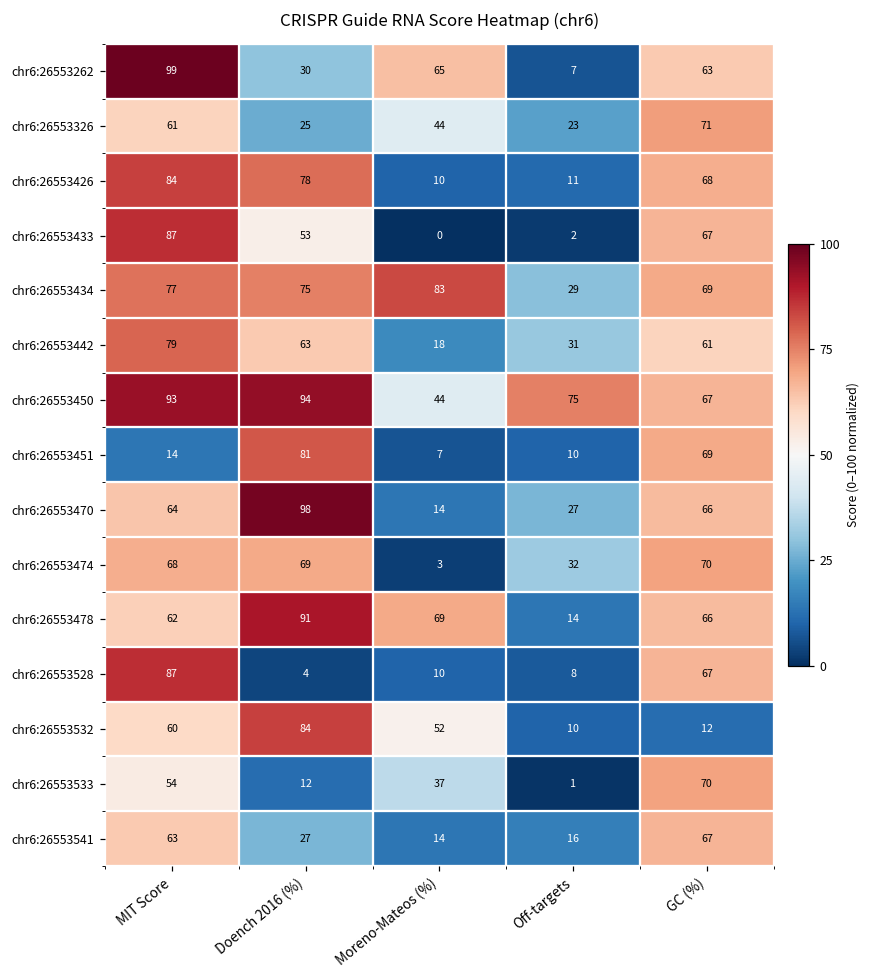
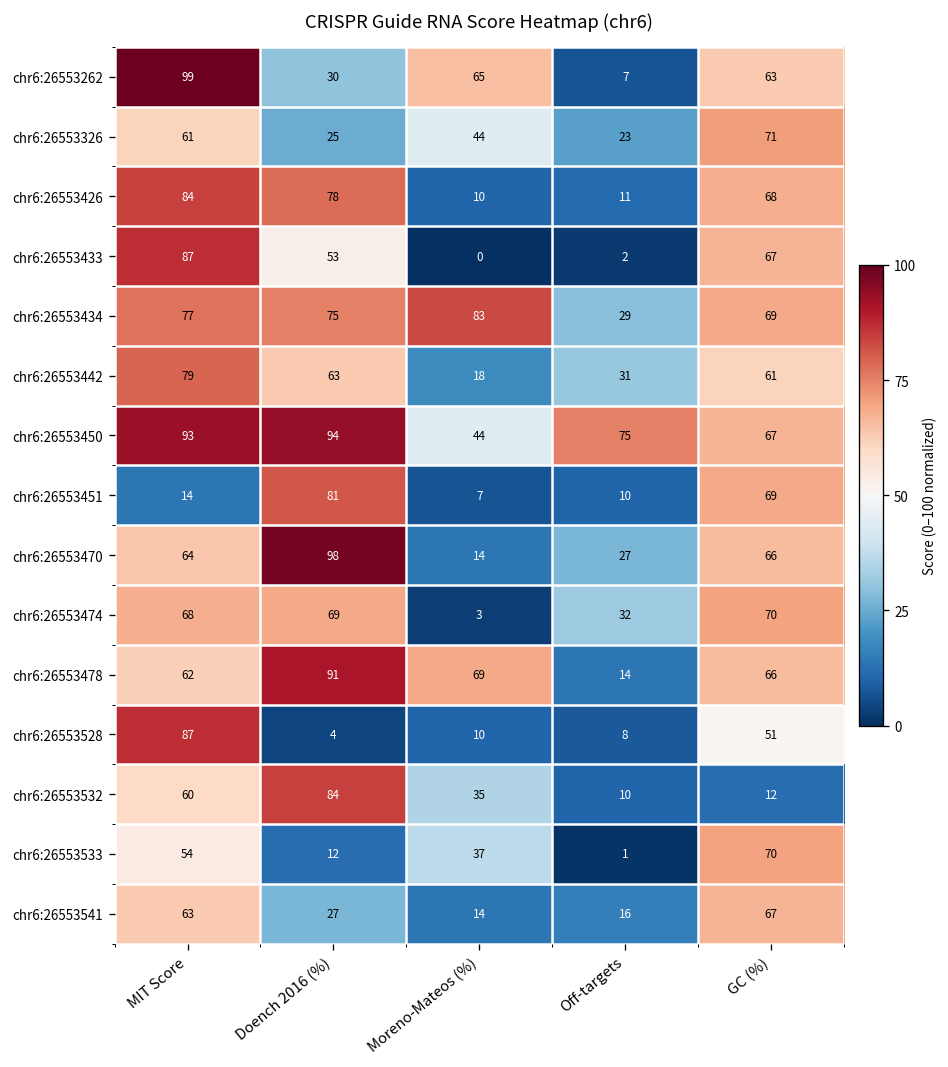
  {
    "chr6:26553262": {
      "MIT Score": 99,
      "Doench 2016 (%)": 30,
      "Moreno-Mateos (%)": 65,
      "Off-targets": 7,
      "GC (%)": 63
    },
    "chr6:26553326": {
      "MIT Score": 61,
      "Doench 2016 (%)": 25,
      "Moreno-Mateos (%)": 44,
      "Off-targets": 23,
      "GC (%)": 71
    },
    "chr6:26553426": {
      "MIT Score": 84,
      "Doench 2016 (%)": 78,
      "Moreno-Mateos (%)": 10,
      "Off-targets": 11,
      "GC (%)": 68
    },
    "chr6:26553433": {
      "MIT Score": 87,
      "Doench 2016 (%)": 53,
      "Moreno-Mateos (%)": 0,
      "Off-targets": 2,
      "GC (%)": 67
    },
    "chr6:26553434": {
      "MIT Score": 77,
      "Doench 2016 (%)": 75,
      "Moreno-Mateos (%)": 83,
      "Off-targets": 29,
      "GC (%)": 69
    },
    "chr6:26553442": {
      "MIT Score": 79,
      "Doench 2016 (%)": 63,
      "Moreno-Mateos (%)": 18,
      "Off-targets": 31,
      "GC (%)": 61
    },
    "chr6:26553450": {
      "MIT Score": 93,
      "Doench 2016 (%)": 94,
      "Moreno-Mateos (%)": 44,
      "Off-targets": 75,
      "GC (%)": 67
    },
    "chr6:26553451": {
      "MIT Score": 14,
      "Doench 2016 (%)": 81,
      "Moreno-Mateos (%)": 7,
      "Off-targets": 10,
      "GC (%)": 69
    },
    "chr6:26553470": {
      "MIT Score": 64,
      "Doench 2016 (%)": 98,
      "Moreno-Mateos (%)": 14,
      "Off-targets": 27,
      "GC (%)": 66
    },
    "chr6:26553474": {
      "MIT Score": 68,
      "Doench 2016 (%)": 69,
      "Moreno-Mateos (%)": 3,
      "Off-targets": 32,
      "GC (%)": 70
    },
    "chr6:26553478": {
      "MIT Score": 62,
      "Doench 2016 (%)": 91,
      "Moreno-Mateos (%)": 69,
      "Off-targets": 14,
      "GC (%)": 66
    },
    "chr6:26553528": {
      "MIT Score": 87,
      "Doench 2016 (%)": 4,
      "Moreno-Mateos (%)": 10,
      "Off-targets": 8,
-     "GC (%)": 67
+     "GC (%)": 51
    },
    "chr6:26553532": {
      "MIT Score": 60,
      "Doench 2016 (%)": 84,
-     "Moreno-Mateos (%)": 52,
+     "Moreno-Mateos (%)": 35,
      "Off-targets": 10,
      "GC (%)": 12
    },
    "chr6:26553533": {
      "MIT Score": 54,
      "Doench 2016 (%)": 12,
      "Moreno-Mateos (%)": 37,
      "Off-targets": 1,
      "GC (%)": 70
    },
    "chr6:26553541": {
      "MIT Score": 63,
      "Doench 2016 (%)": 27,
      "Moreno-Mateos (%)": 14,
      "Off-targets": 16,
      "GC (%)": 67
    }
  }
